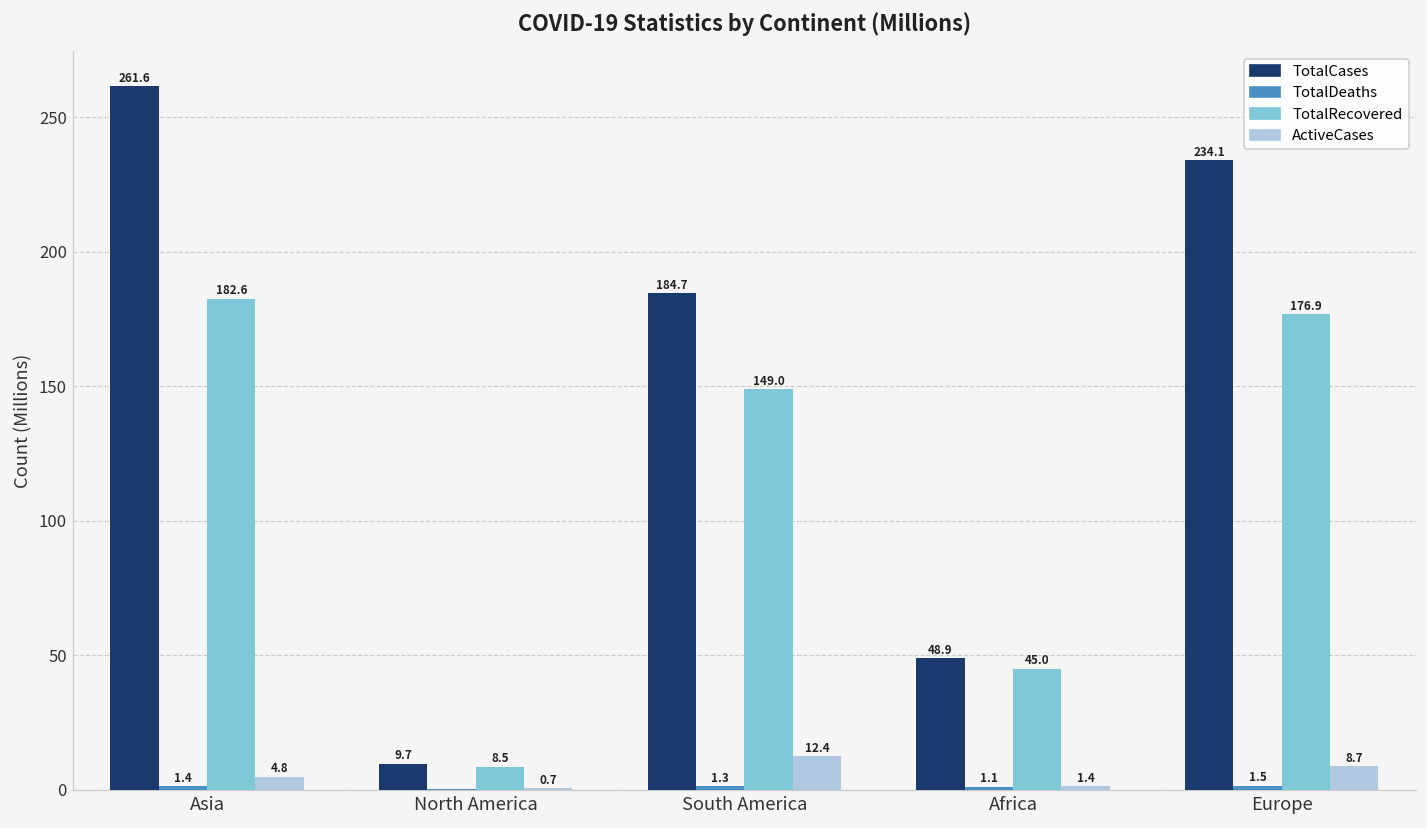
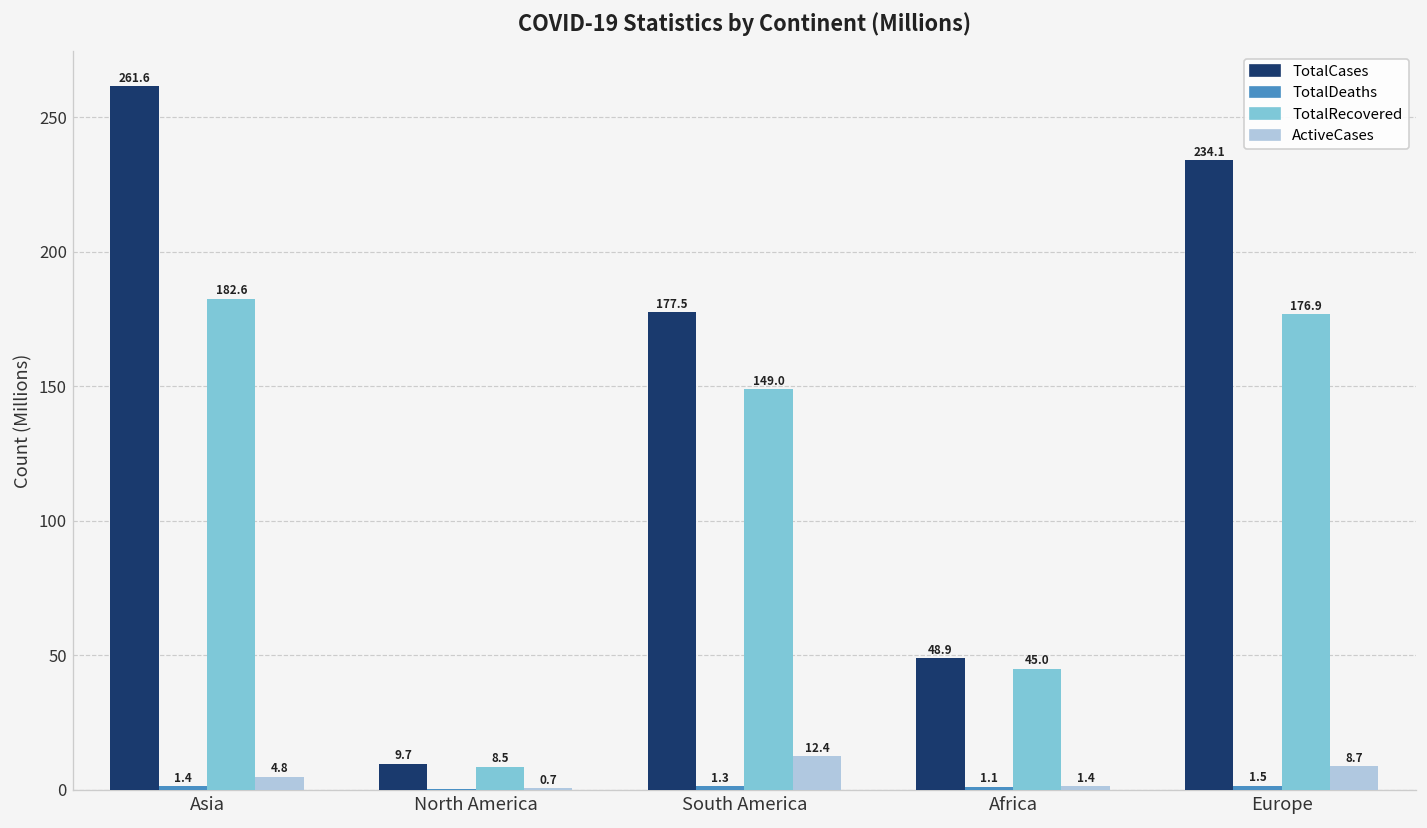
  {
    "TotalCases": {
      "Asia": 261.6,
      "North America": 9.7,
-     "South America": 184.7,
+     "South America": 177.5,
      "Africa": 48.9,
      "Europe": 234.1
    },
    "TotalDeaths": {
      "Asia": 1.4,
      "South America": 1.3,
      "Africa": 1.1,
      "Europe": 1.5
    }
  }
